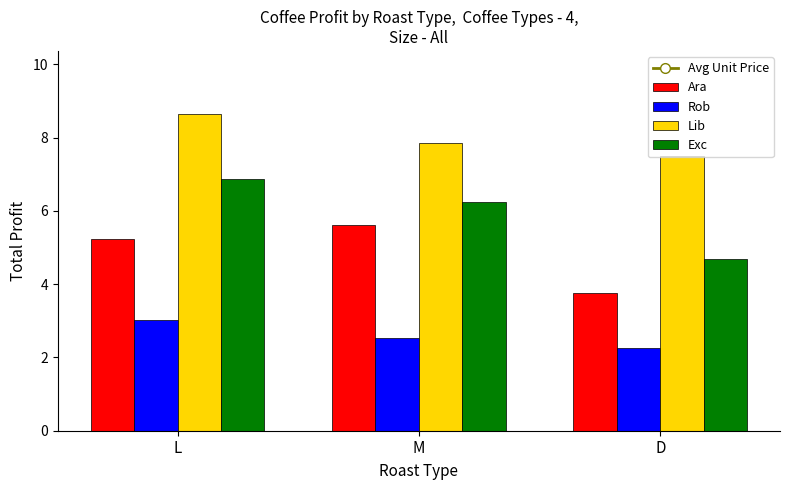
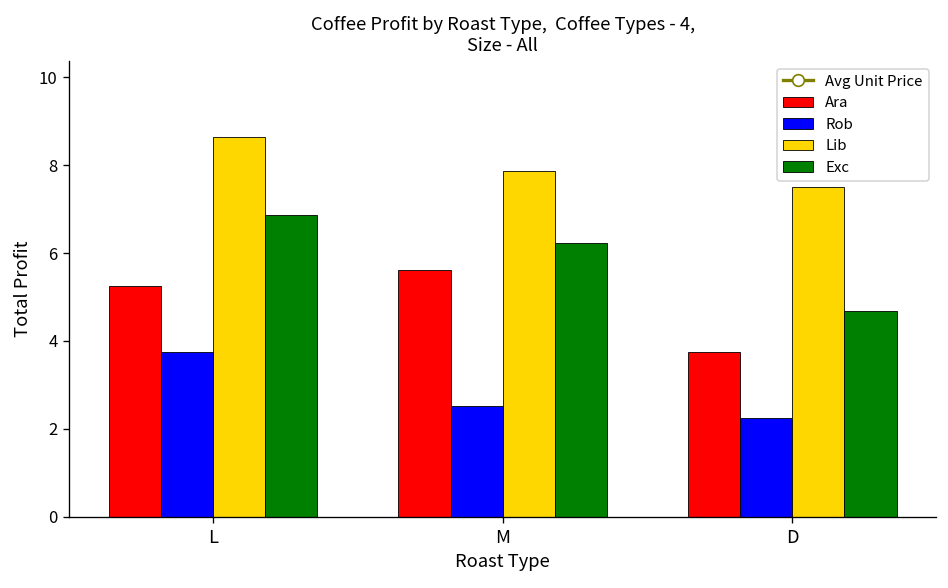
  {
    "Ara": {
      "L": 5.2,
      "M": 5.6,
      "D": 3.8
    },
    "Rob": {
-     "L": 3.0,
+     "L": 3.8,
      "M": 2.5,
      "D": 2.3
    },
    "Lib": {
      "L": 8.6,
      "M": 7.9
    },
    "Exc": {
      "L": 6.9,
      "M": 6.2,
      "D": 4.7
    }
  }
